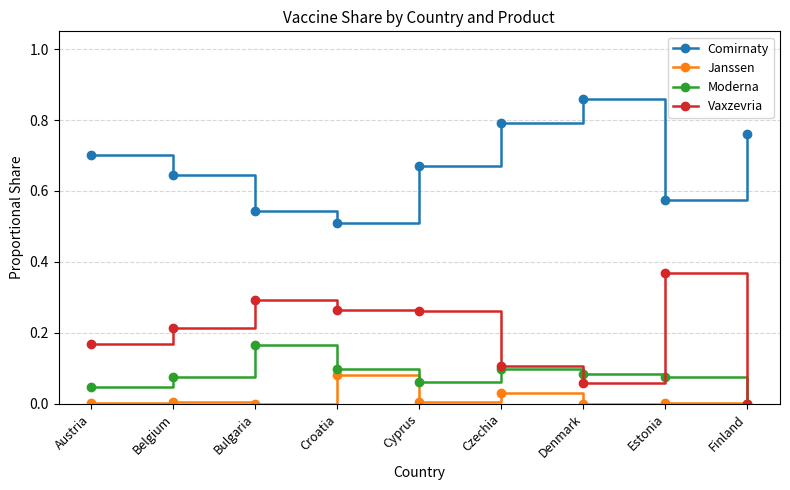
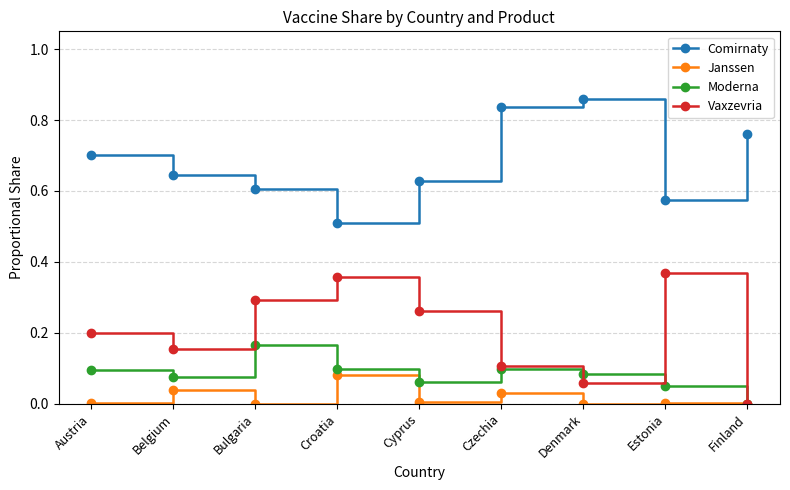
  {
    "Comirnaty": {
      "Austria": 0.70,
      "Belgium": 0.64,
-     "Bulgaria": 0.54,
+     "Bulgaria": 0.60,
      "Croatia": 0.51,
-     "Cyprus": 0.67,
-     "Czechia": 0.79,
+     "Cyprus": 0.63,
+     "Czechia": 0.84,
      "Denmark": 0.86,
      "Estonia": 0.58,
      "Finland": 0.76
    },
    "Janssen": {
      "Austria": 0.00,
-     "Belgium": 0.01,
+     "Belgium": 0.04,
      "Bulgaria": 0.00,
      "Croatia": 0.08,
      "Cyprus": 0.01,
      "Czechia": 0.03,
      "Denmark": 0.00,
      "Estonia": 0.00
    },
    "Moderna": {
-     "Austria": 0.05,
+     "Austria": 0.10,
      "Belgium": 0.08,
      "Bulgaria": 0.17,
      "Croatia": 0.10,
      "Cyprus": 0.06,
      "Czechia": 0.10,
      "Denmark": 0.08,
-     "Estonia": 0.08
+     "Estonia": 0.05
    },
    "Vaxzevria": {
-     "Austria": 0.17,
-     "Belgium": 0.21,
+     "Austria": 0.20,
+     "Belgium": 0.15,
      "Bulgaria": 0.29,
-     "Croatia": 0.26,
+     "Croatia": 0.36,
      "Cyprus": 0.26,
      "Czechia": 0.11,
      "Denmark": 0.06,
      "Estonia": 0.37
    }
  }
